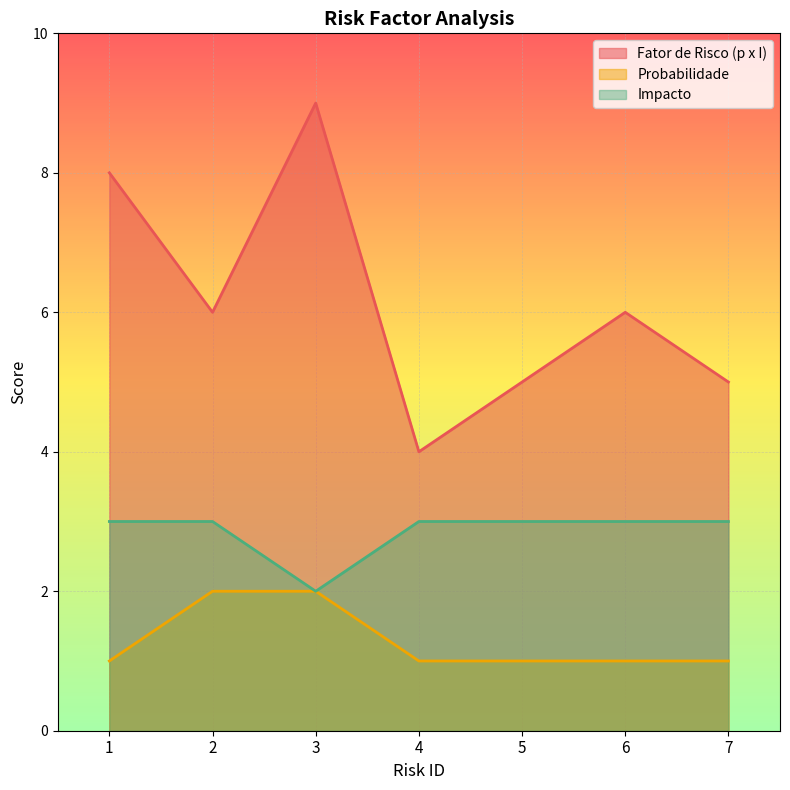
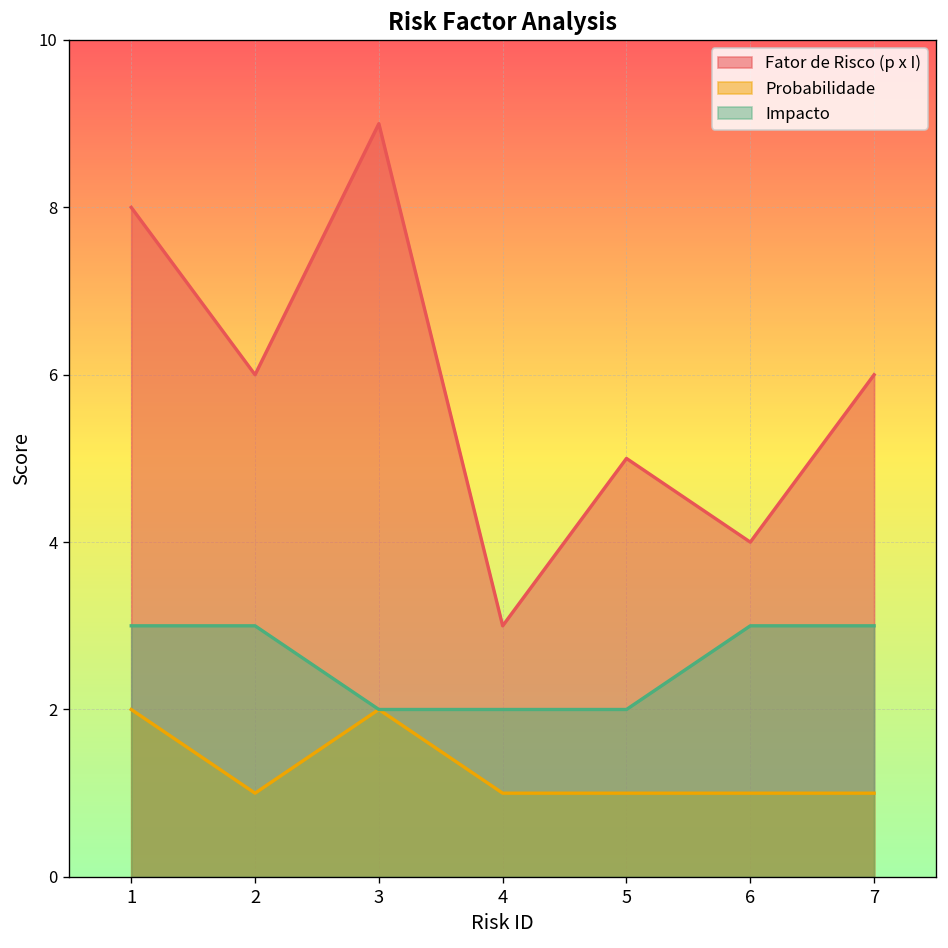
  {
    "Fator de Risco (p x I)": {
      "1": 8,
      "2": 6,
      "3": 9,
-     "4": 4,
+     "4": 3,
      "5": 5,
-     "6": 6,
-     "7": 5
+     "6": 4,
+     "7": 6
    },
    "Probabilidade": {
-     "1": 1,
-     "2": 2,
+     "1": 2,
+     "2": 1,
      "4": 1,
      "5": 1,
      "6": 1,
      "7": 1
    },
    "Impacto": {
      "1": 3,
      "2": 3,
-     "4": 3,
-     "5": 3,
+     "4": 2,
+     "5": 2,
      "6": 3,
      "7": 3
    }
  }
